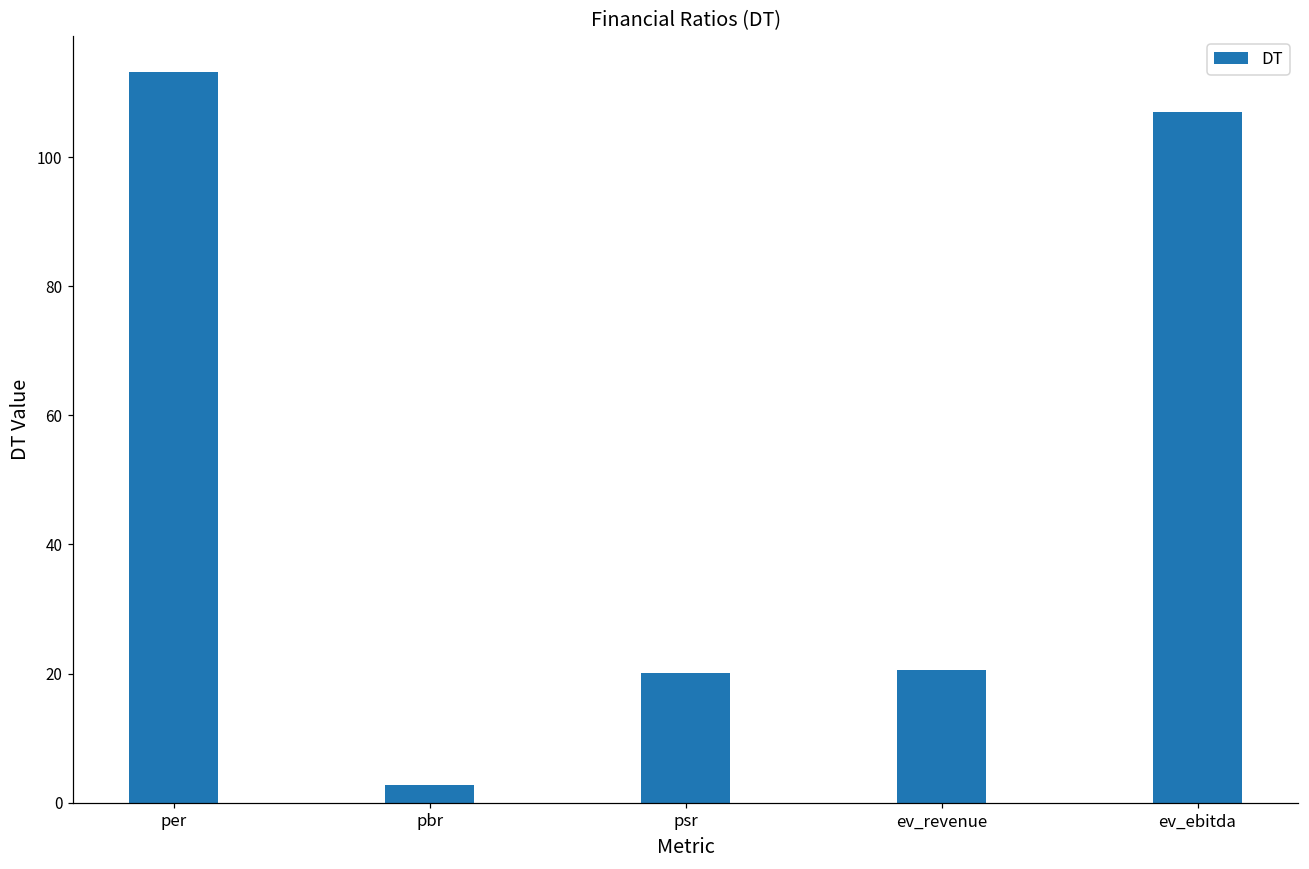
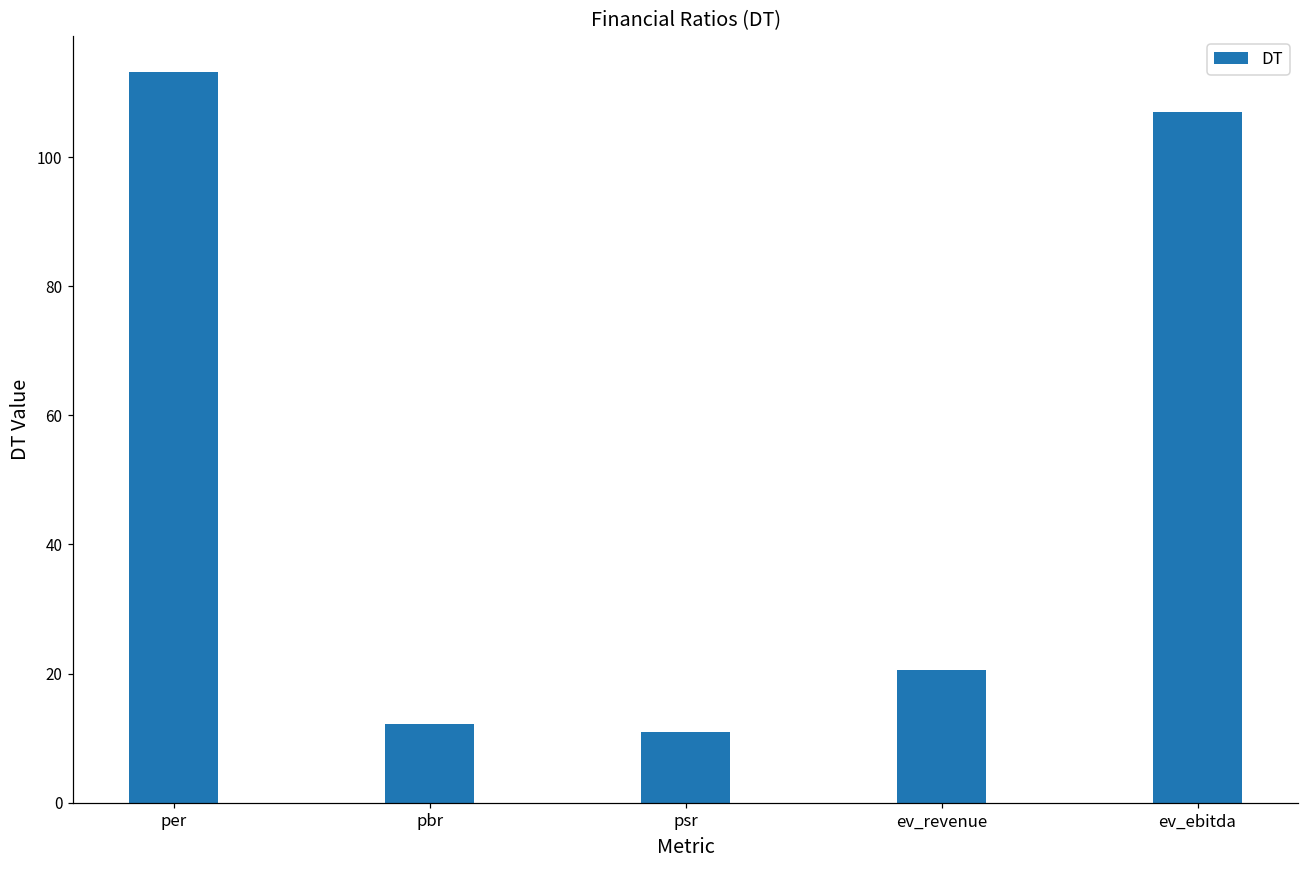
  {
    "per": 113,
-   "pbr": 3,
-   "psr": 20,
+   "pbr": 12,
+   "psr": 11,
    "ev_revenue": 21,
    "ev_ebitda": 107
  }
